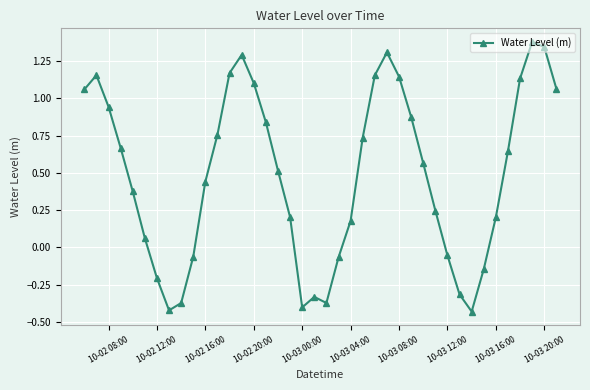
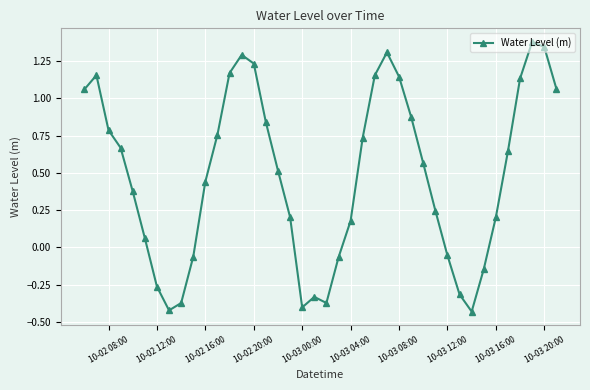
  {
-   "10-02 08:00": 0.94,
-   "10-02 12:00": -0.21,
+   "10-02 08:00": 0.79,
+   "10-02 12:00": -0.26,
    "10-02 16:00": 0.44,
-   "10-02 20:00": 1.10,
+   "10-02 20:00": 1.23,
    "10-03 00:00": -0.40,
    "10-03 04:00": 0.18,
    "10-03 08:00": 1.15,
    "10-03 12:00": -0.05,
    "10-03 16:00": 0.20
  }
